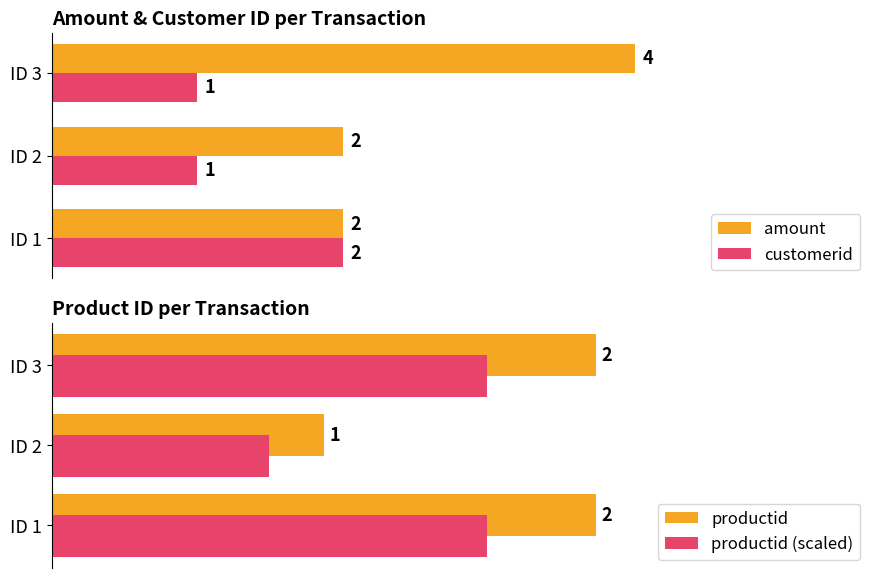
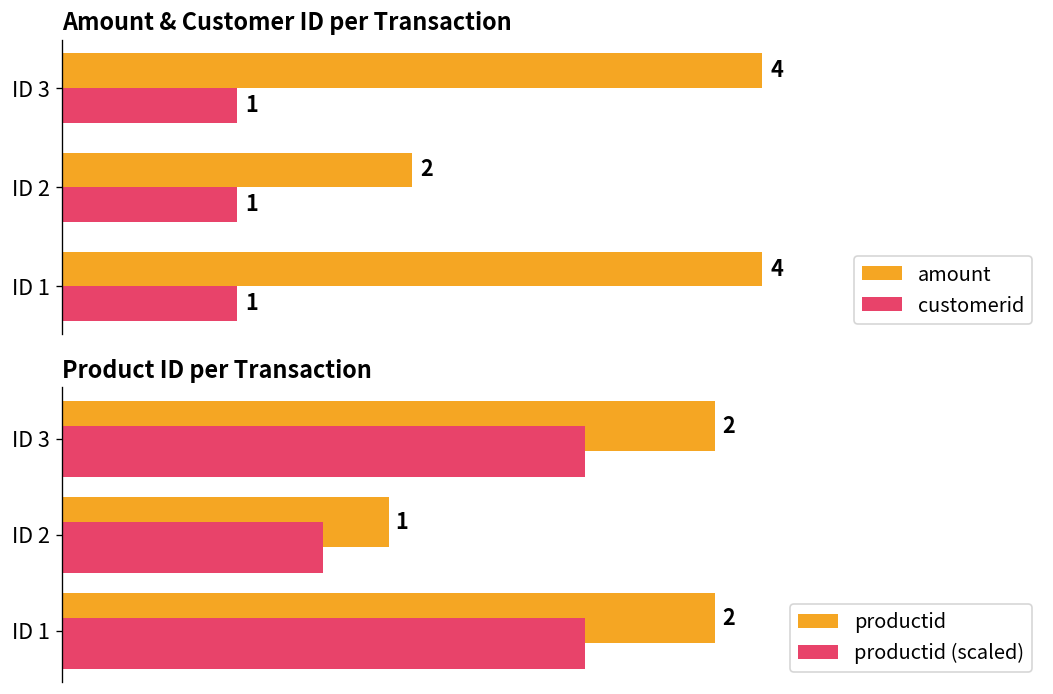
  {
    "Amount & Customer ID per Transaction": {
      "amount": {
        "ID 3": 4,
        "ID 2": 2,
-       "ID 1": 2
+       "ID 1": 4
      },
      "customerid": {
        "ID 3": 1,
        "ID 2": 1,
-       "ID 1": 2
+       "ID 1": 1
      }
    },
    "Product ID per Transaction": {
      "productid": {
        "ID 3": 2,
        "ID 2": 1,
        "ID 1": 2
      }
    }
  }
